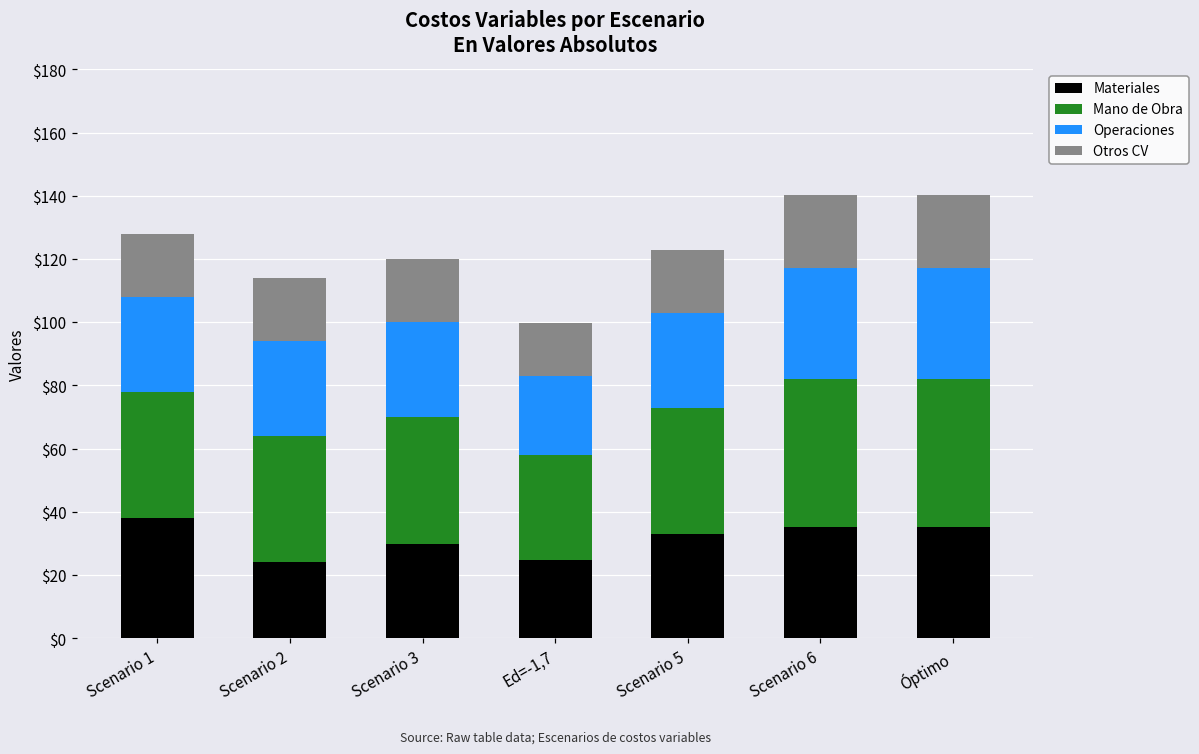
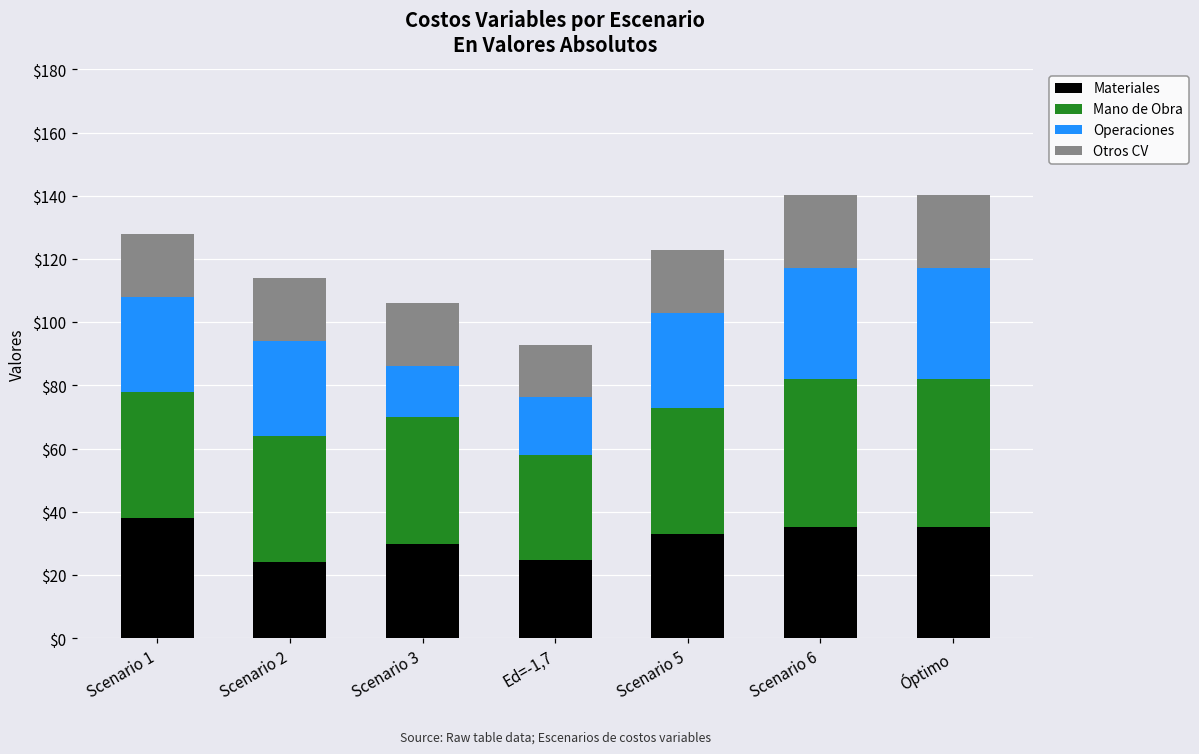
  {
    "Materiales": {
      "Scenario 1": "$38",
      "Scenario 2": "$24",
      "Scenario 3": "$30",
      "Ed=-1,7": "$25",
      "Scenario 5": "$33",
      "Scenario 6": "$35",
      "Óptimo": "$35"
    },
    "Mano de Obra": {
      "Scenario 1": "$40",
      "Scenario 2": "$40",
      "Scenario 3": "$40",
      "Ed=-1,7": "$33",
      "Scenario 5": "$40",
      "Scenario 6": "$47",
      "Óptimo": "$47"
    },
    "Operaciones": {
      "Scenario 1": "$30",
      "Scenario 2": "$30",
-     "Scenario 3": "$30",
-     "Ed=-1,7": "$25",
+     "Scenario 3": "$16",
+     "Ed=-1,7": "$18",
      "Scenario 5": "$30",
      "Scenario 6": "$35",
      "Óptimo": "$35"
    },
    "Otros CV": {
      "Scenario 1": "$20",
      "Scenario 2": "$20",
      "Scenario 3": "$20",
      "Ed=-1,7": "$17",
      "Scenario 5": "$20",
      "Scenario 6": "$23",
      "Óptimo": "$23"
    }
  }
